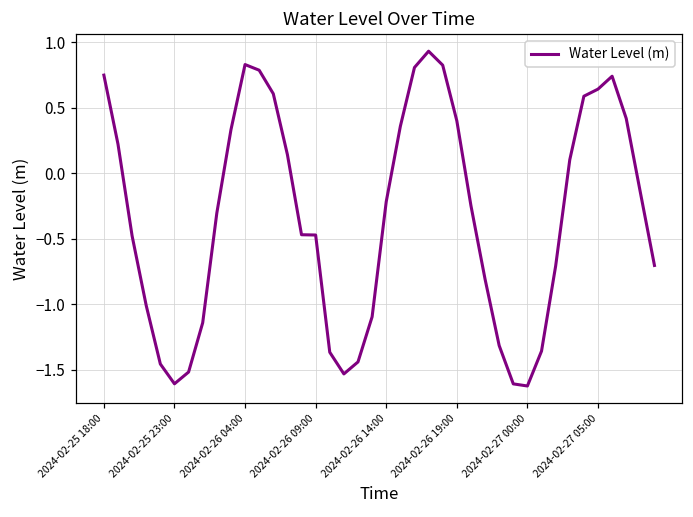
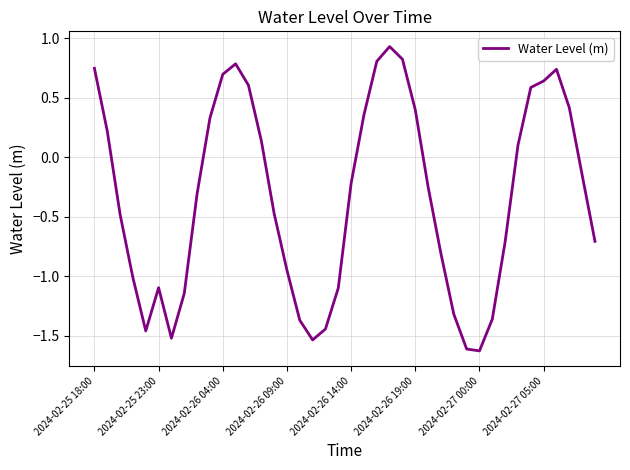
  {
    "2024-02-25 18:00": 0.75,
-   "2024-02-25 23:00": -1.61,
-   "2024-02-26 04:00": 0.83,
-   "2024-02-26 09:00": -0.47,
+   "2024-02-25 23:00": -1.09,
+   "2024-02-26 04:00": 0.70,
+   "2024-02-26 09:00": -0.95,
    "2024-02-26 14:00": -0.22,
    "2024-02-26 19:00": 0.40,
    "2024-02-27 00:00": -1.63,
    "2024-02-27 05:00": 0.64
  }
